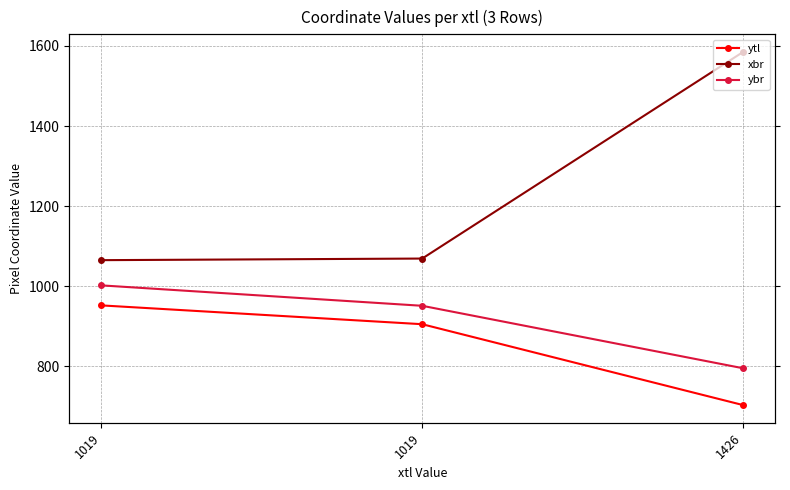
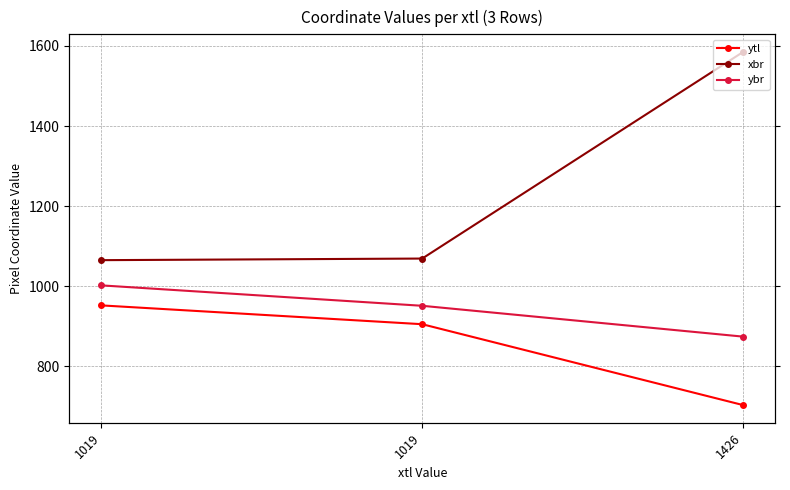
  {
    "ytl": {
      "1426": 700
    },
    "ybr": {
-     "1426": 800
+     "1426": 870
    }
  }
